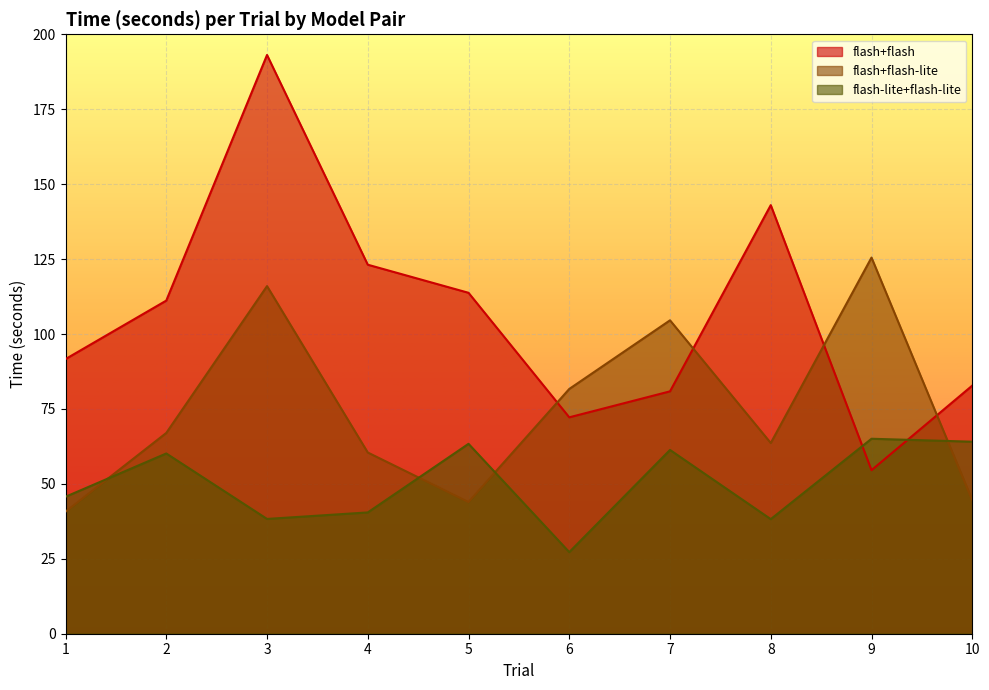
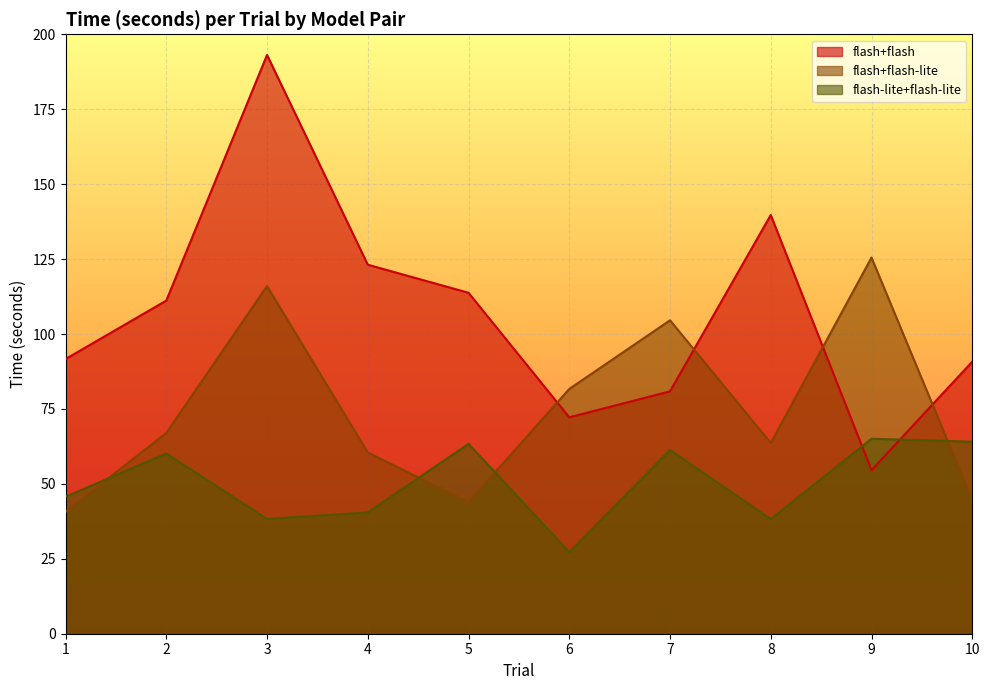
  {
    "flash+flash": {
      "1": 92,
      "2": 111,
      "3": 193,
      "4": 123,
      "5": 114,
      "6": 72,
      "7": 81,
-     "8": 143,
+     "8": 140,
      "9": 55,
-     "10": 83
+     "10": 91
    }
  }
